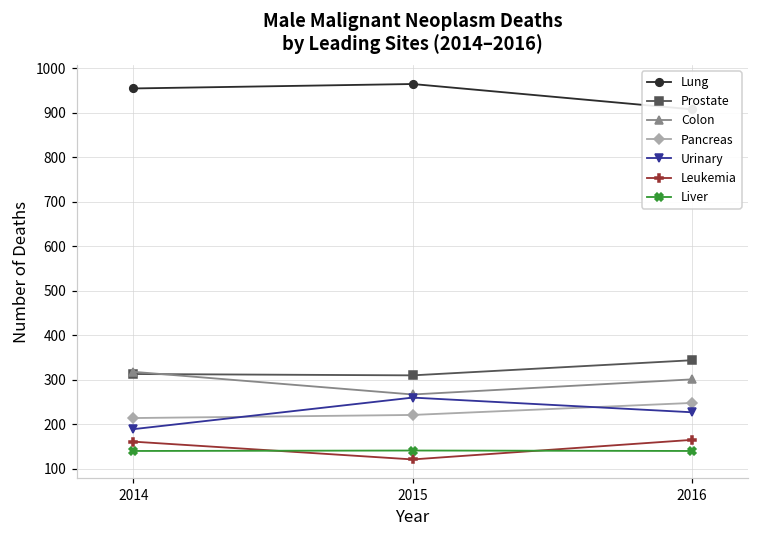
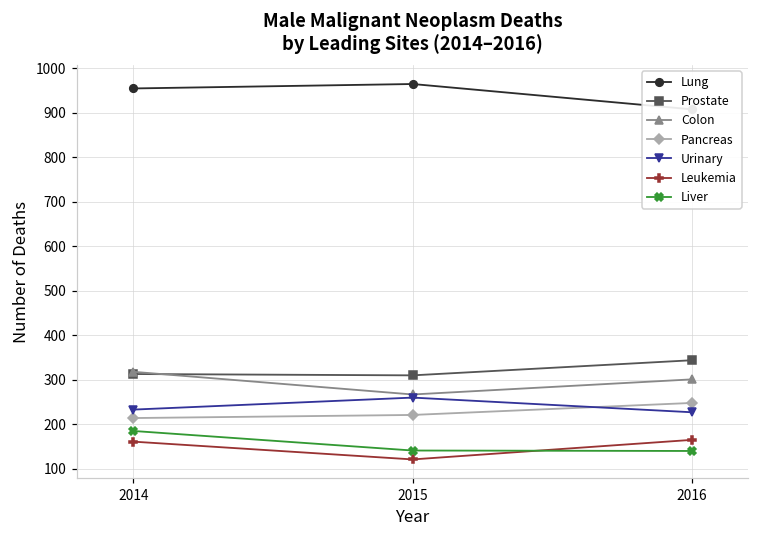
  {
    "Lung": {
      "2014": 960,
      "2015": 970
    },
    "Prostate": {
      "2015": 310,
      "2016": 340
    },
    "Urinary": {
-     "2014": 190,
+     "2014": 230,
      "2015": 260,
      "2016": 230
    },
    "Leukemia": {
      "2014": 160,
      "2015": 120,
      "2016": 170
    },
    "Liver": {
-     "2014": 140,
+     "2014": 190,
      "2015": 140,
      "2016": 140
    }
  }
